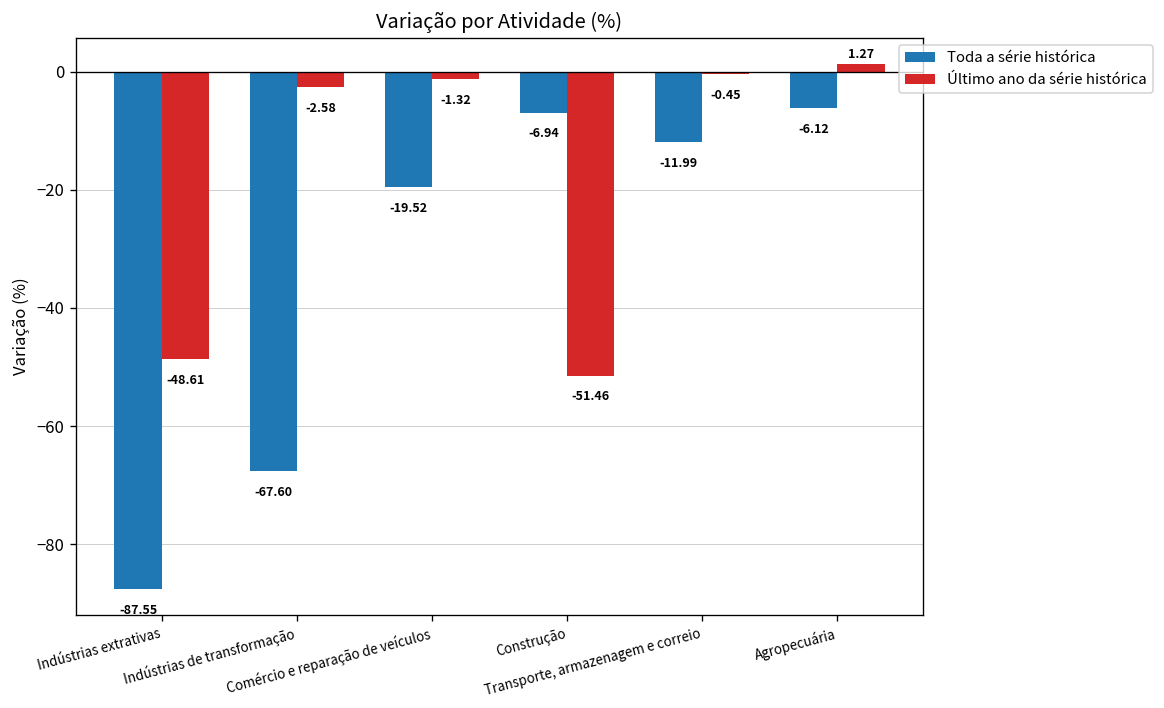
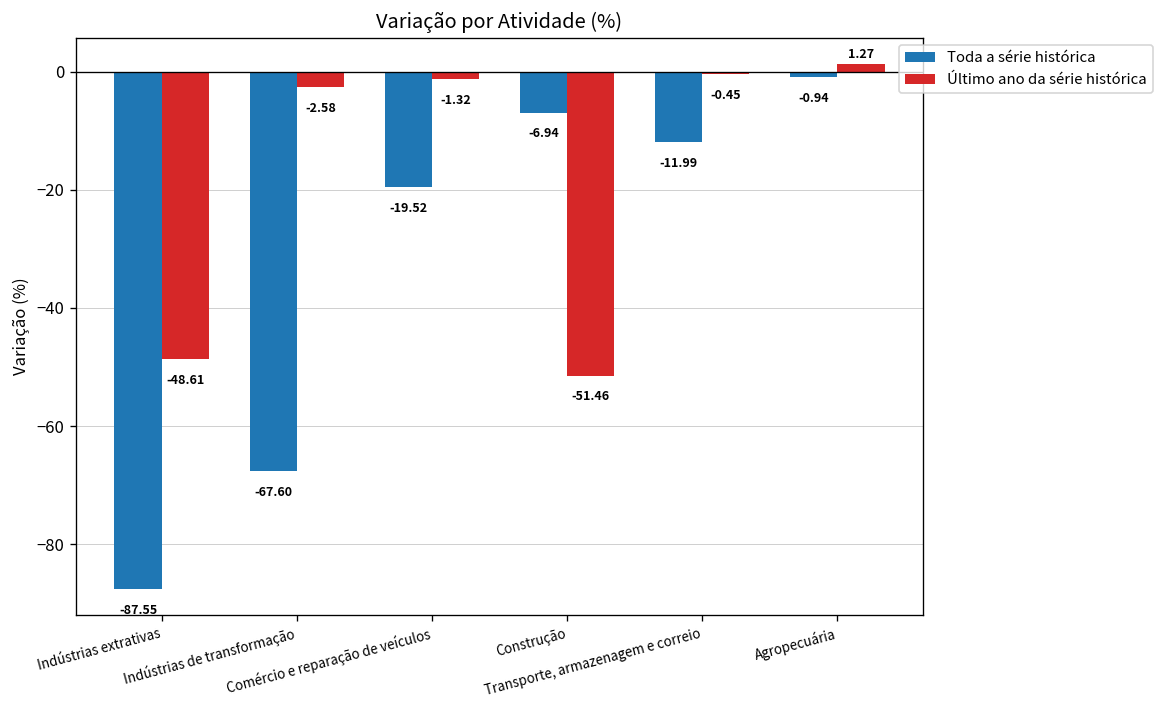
  {
    "Toda a série histórica": {
      "Indústrias extrativas": -87.55,
      "Indústrias de transformação": -67.60,
      "Comércio e reparação de veículos": -19.52,
      "Construção": -6.94,
      "Transporte, armazenagem e correio": -11.99,
-     "Agropecuária": -6.12
+     "Agropecuária": -0.94
    },
    "Último ano da série histórica": {
      "Indústrias extrativas": -48.61,
      "Indústrias de transformação": -2.58,
      "Comércio e reparação de veículos": -1.32,
      "Construção": -51.46,
      "Transporte, armazenagem e correio": -0.45,
      "Agropecuária": 1.27
    }
  }
